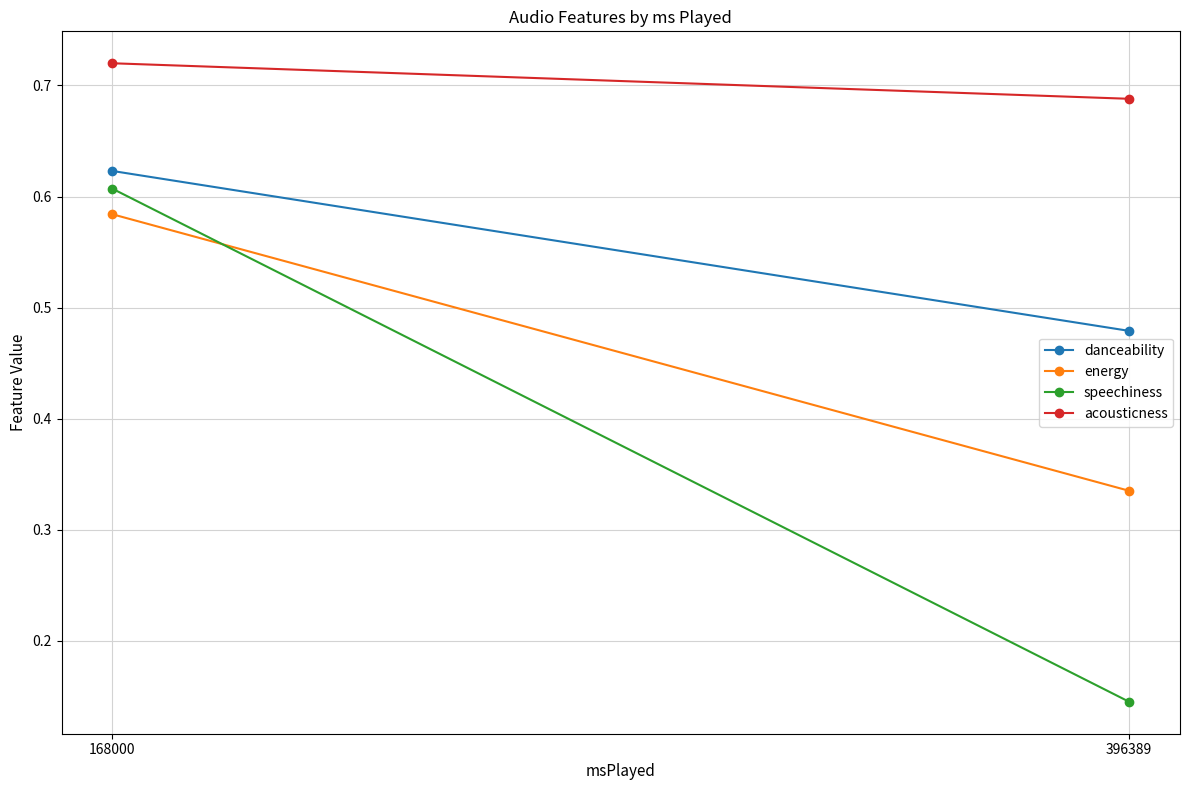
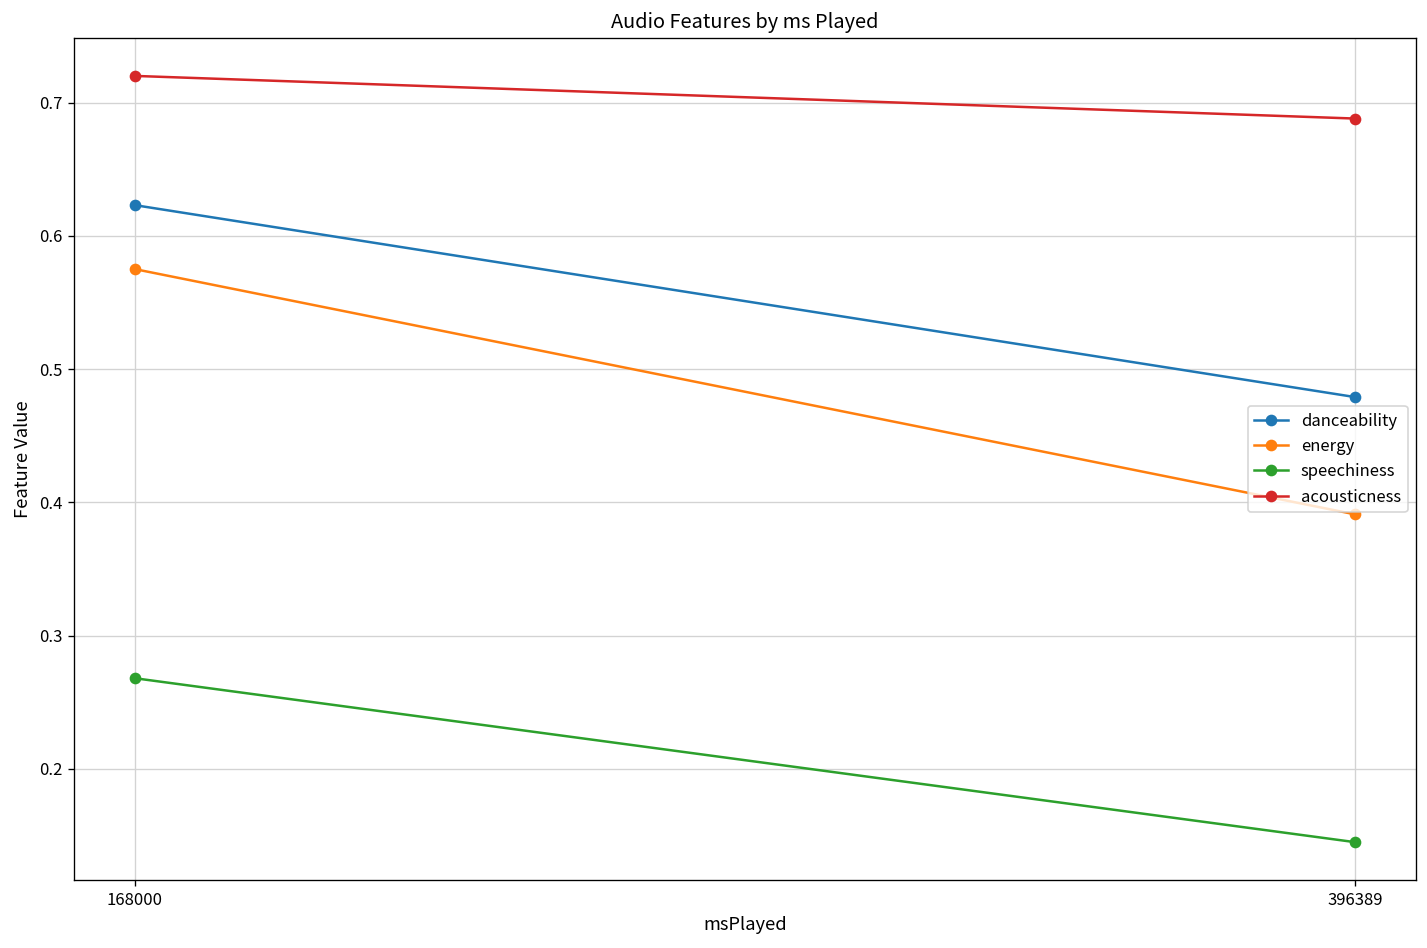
  {
    "danceability": {
      "168000": 0.623,
      "396389": 0.479
    },
    "energy": {
-     "168000": 0.584,
-     "396389": 0.335
+     "168000": 0.575,
+     "396389": 0.391
    },
    "speechiness": {
-     "168000": 0.607,
+     "168000": 0.268,
      "396389": 0.145
    },
    "acousticness": {
      "168000": 0.720,
      "396389": 0.688
    }
  }
